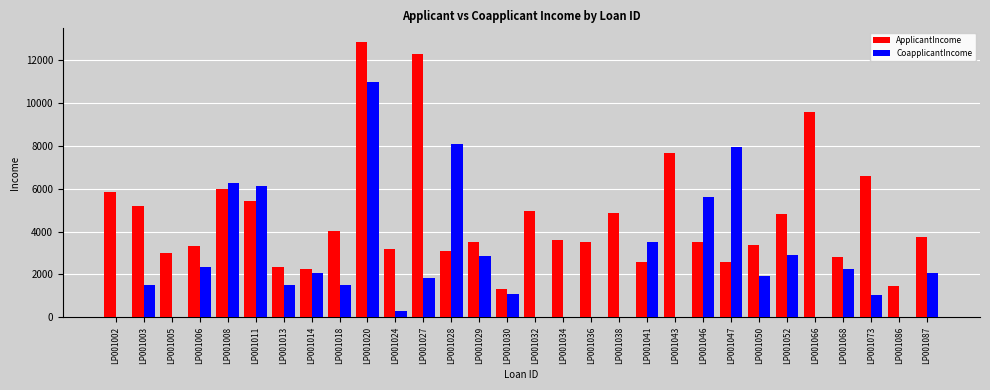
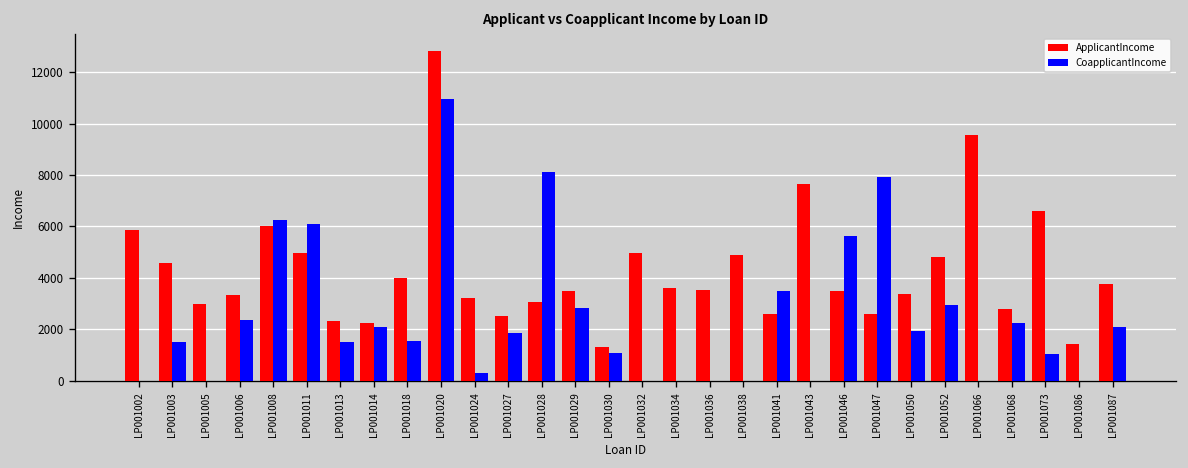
  {
    "ApplicantIncome": {
      "LP001002": 5800,
-     "LP001003": 5200,
+     "LP001003": 4600,
      "LP001005": 3000,
      "LP001006": 3300,
      "LP001008": 6000,
-     "LP001011": 5400,
+     "LP001011": 5000,
      "LP001013": 2300,
      "LP001014": 2200,
      "LP001018": 4000,
      "LP001020": 12800,
      "LP001024": 3200,
-     "LP001027": 12300,
+     "LP001027": 2500,
      "LP001028": 3100,
      "LP001029": 3500,
      "LP001030": 1300,
      "LP001032": 5000,
      "LP001034": 3600,
      "LP001036": 3500,
      "LP001038": 4900,
      "LP001041": 2600,
      "LP001043": 7700,
      "LP001046": 3500,
      "LP001047": 2600,
      "LP001050": 3400,
      "LP001052": 4800,
      "LP001066": 9600,
      "LP001068": 2800,
      "LP001073": 6600,
      "LP001086": 1400,
      "LP001087": 3800
    },
    "CoapplicantIncome": {
      "LP001002": 0,
      "LP001003": 1500,
      "LP001005": 0,
      "LP001006": 2400,
      "LP001008": 6300,
      "LP001011": 6100,
      "LP001013": 1500,
      "LP001014": 2100,
      "LP001018": 1500,
      "LP001020": 11000,
      "LP001024": 300,
      "LP001027": 1800,
      "LP001028": 8100,
      "LP001029": 2800,
      "LP001030": 1100,
      "LP001032": 0,
      "LP001034": 0,
      "LP001036": 0,
      "LP001038": 0,
      "LP001041": 3500,
      "LP001043": 0,
      "LP001046": 5600,
      "LP001047": 7900,
      "LP001050": 1900,
      "LP001052": 2900,
      "LP001066": 0,
      "LP001068": 2300,
      "LP001073": 1000,
      "LP001086": 0,
      "LP001087": 2100
    }
  }
